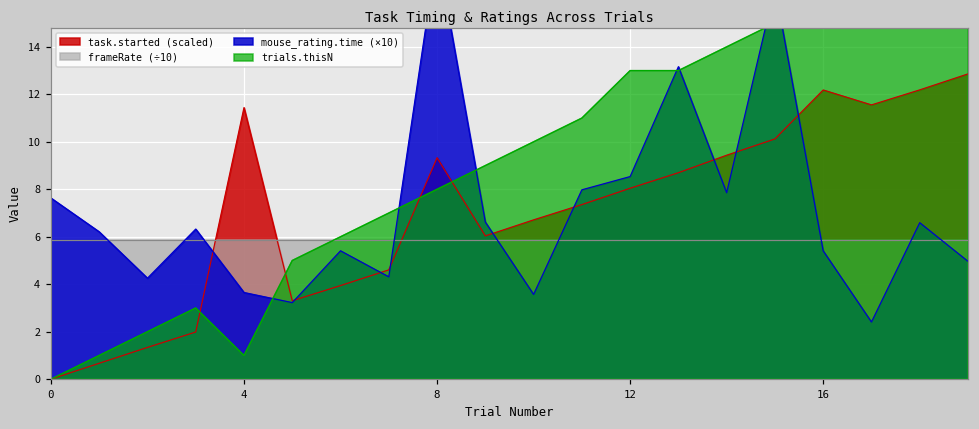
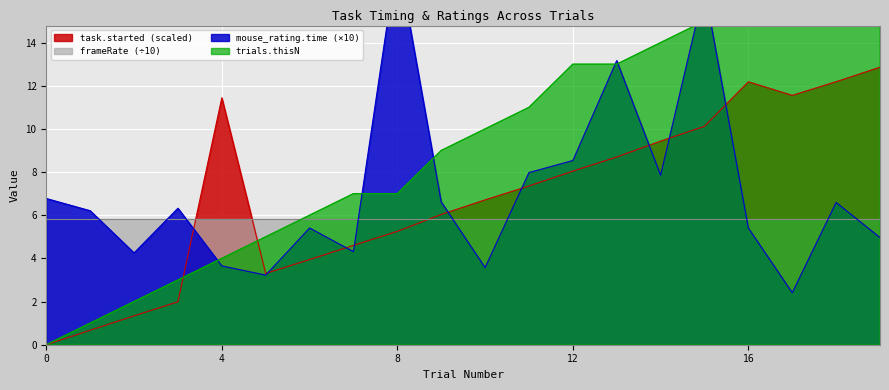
  {
    "task.started (scaled)": {
      "4": 11.4,
-     "8": 9.3,
+     "8": 5.3,
      "12": 8.0,
      "16": 12.2
    },
    "frameRate (÷10)": {
      "0": 5.8,
      "4": 5.8,
      "8": 5.8,
      "12": 5.8,
      "16": 5.8
    },
    "mouse_rating.time (×10)": {
-     "0": 7.6,
+     "0": 6.8,
      "4": 3.7,
      "12": 8.5,
      "16": 5.4
    },
    "trials.thisN": {
-     "4": 1,
-     "8": 8,
+     "4": 4,
+     "8": 7,
      "12": 13
    }
  }
